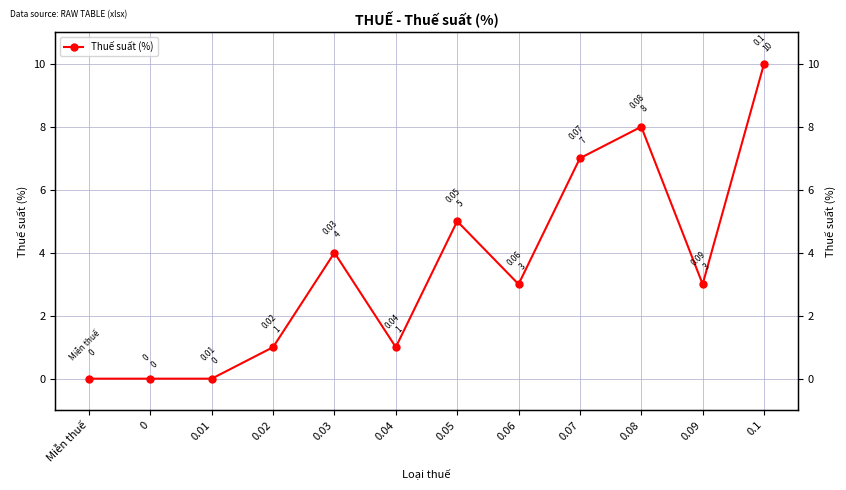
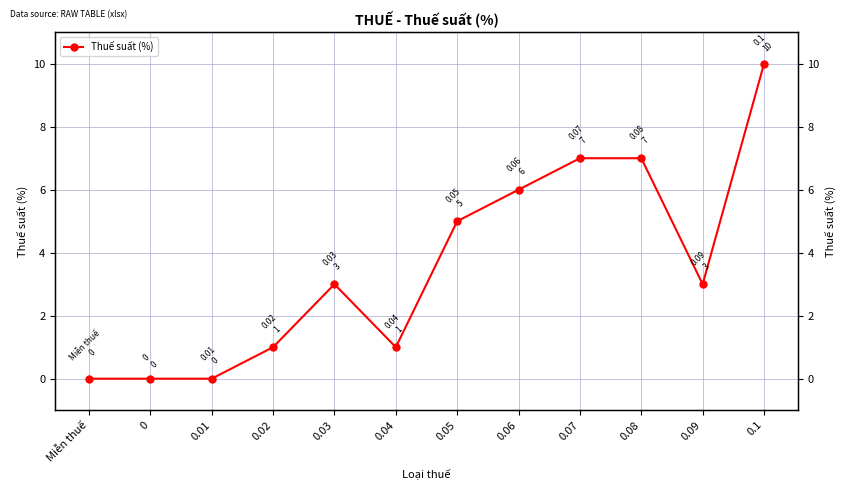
  {
    "Miễn thuế": 0,
    "0": 0,
    "0.01": 0,
    "0.02": 1,
-   "0.03": 4,
+   "0.03": 3,
    "0.04": 1,
    "0.05": 5,
-   "0.06": 3,
+   "0.06": 6,
    "0.07": 7,
-   "0.08": 8,
+   "0.08": 7,
    "0.09": 3,
    "0.1": 10
  }
